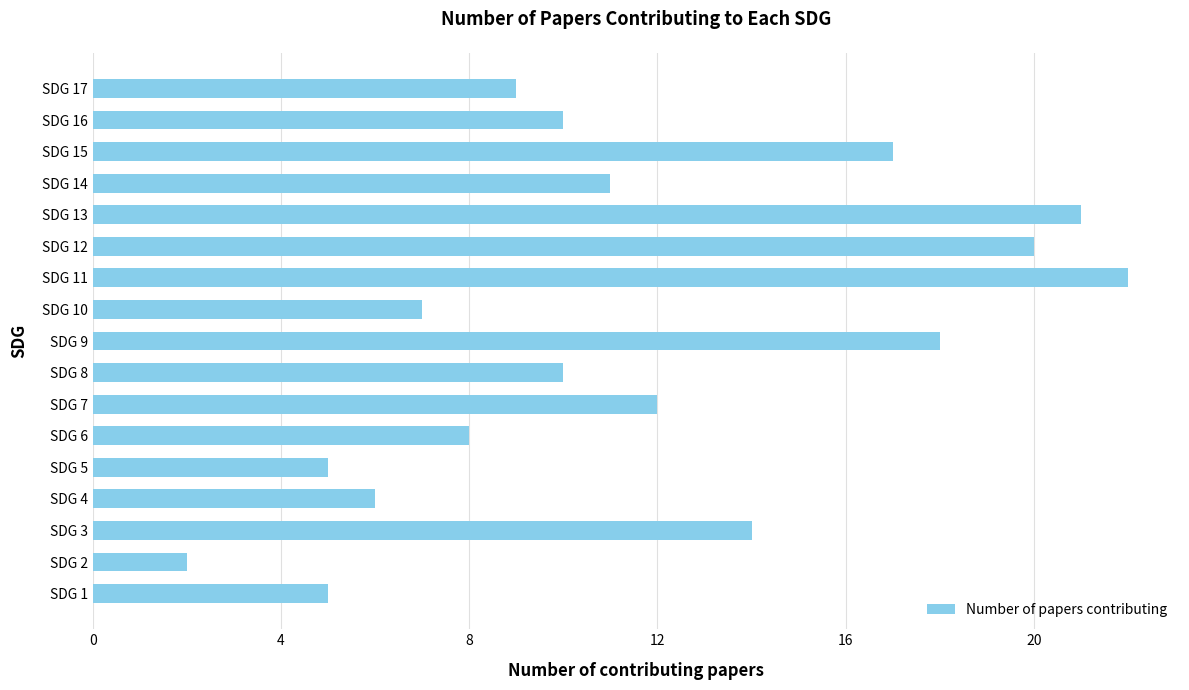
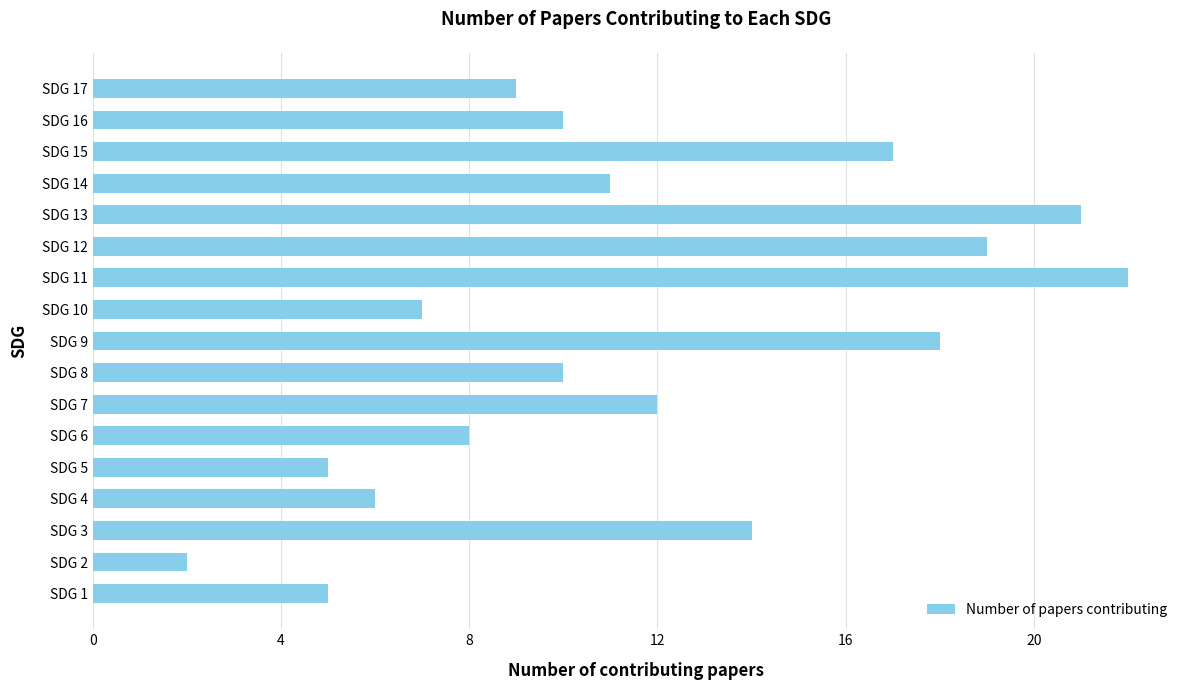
  {
    "SDG 17": 9,
    "SDG 16": 10,
    "SDG 15": 17,
    "SDG 14": 11,
    "SDG 13": 21,
-   "SDG 12": 20,
+   "SDG 12": 19,
    "SDG 11": 22,
    "SDG 10": 7,
    "SDG 9": 18,
    "SDG 8": 10,
    "SDG 7": 12,
    "SDG 6": 8,
    "SDG 5": 5,
    "SDG 4": 6,
    "SDG 3": 14,
    "SDG 2": 2,
    "SDG 1": 5
  }
